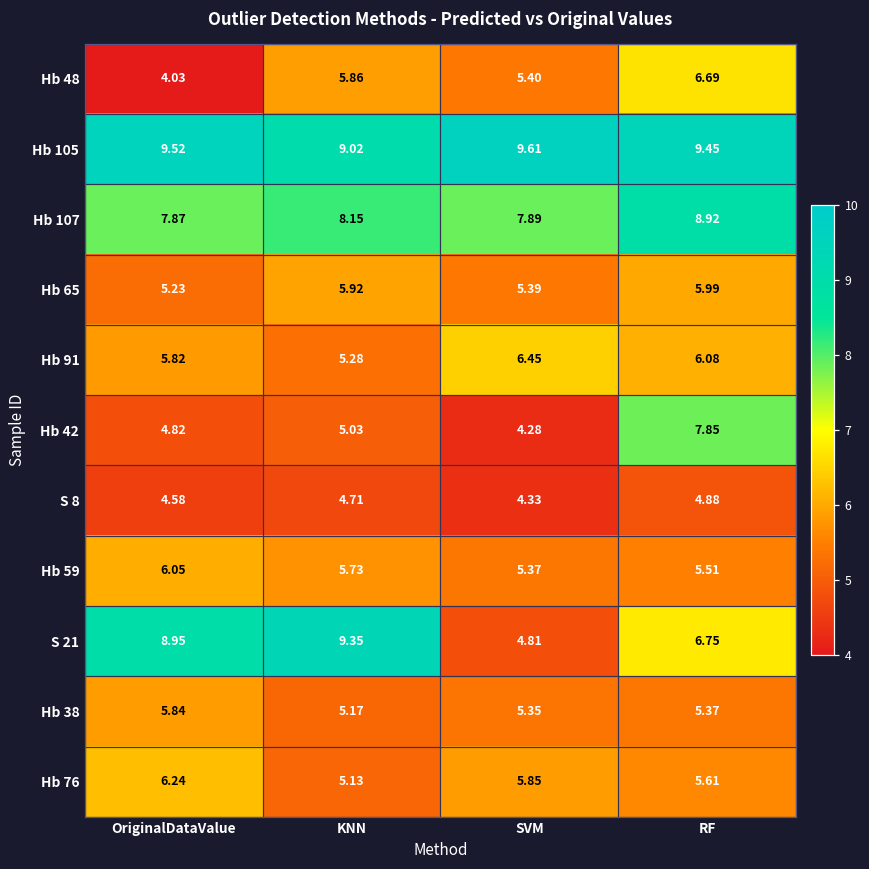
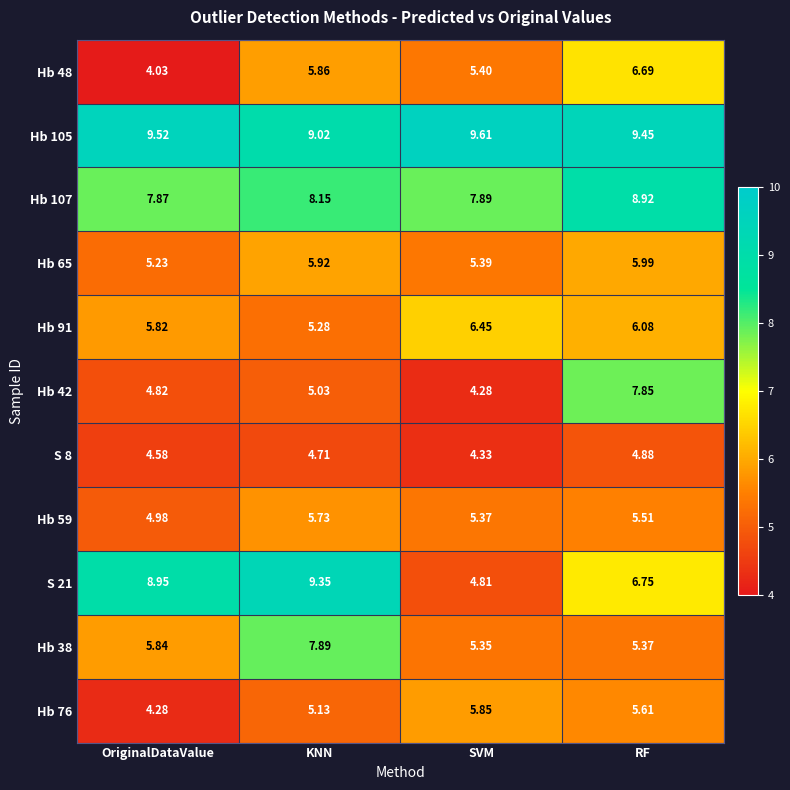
  {
    "Hb 48": {
      "OriginalDataValue": 4.03,
      "KNN": 5.86,
      "SVM": 5.40,
      "RF": 6.69
    },
    "Hb 105": {
      "OriginalDataValue": 9.52,
      "KNN": 9.02,
      "SVM": 9.61,
      "RF": 9.45
    },
    "Hb 107": {
      "OriginalDataValue": 7.87,
      "KNN": 8.15,
      "SVM": 7.89,
      "RF": 8.92
    },
    "Hb 65": {
      "OriginalDataValue": 5.23,
      "KNN": 5.92,
      "SVM": 5.39,
      "RF": 5.99
    },
    "Hb 91": {
      "OriginalDataValue": 5.82,
      "KNN": 5.28,
      "SVM": 6.45,
      "RF": 6.08
    },
    "Hb 42": {
      "OriginalDataValue": 4.82,
      "KNN": 5.03,
      "SVM": 4.28,
      "RF": 7.85
    },
    "S 8": {
      "OriginalDataValue": 4.58,
      "KNN": 4.71,
      "SVM": 4.33,
      "RF": 4.88
    },
    "Hb 59": {
-     "OriginalDataValue": 6.05,
+     "OriginalDataValue": 4.98,
      "KNN": 5.73,
      "SVM": 5.37,
      "RF": 5.51
    },
    "S 21": {
      "OriginalDataValue": 8.95,
      "KNN": 9.35,
      "SVM": 4.81,
      "RF": 6.75
    },
    "Hb 38": {
      "OriginalDataValue": 5.84,
-     "KNN": 5.17,
+     "KNN": 7.89,
      "SVM": 5.35,
      "RF": 5.37
    },
    "Hb 76": {
-     "OriginalDataValue": 6.24,
+     "OriginalDataValue": 4.28,
      "KNN": 5.13,
      "SVM": 5.85,
      "RF": 5.61
    }
  }
